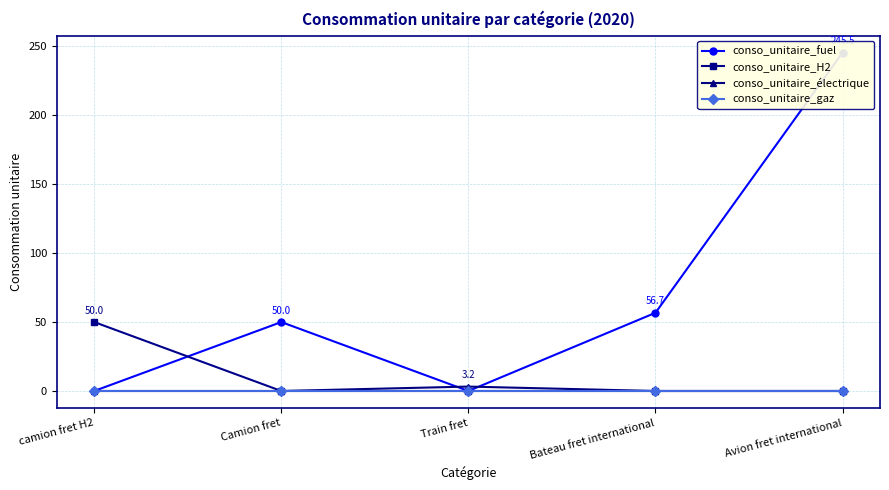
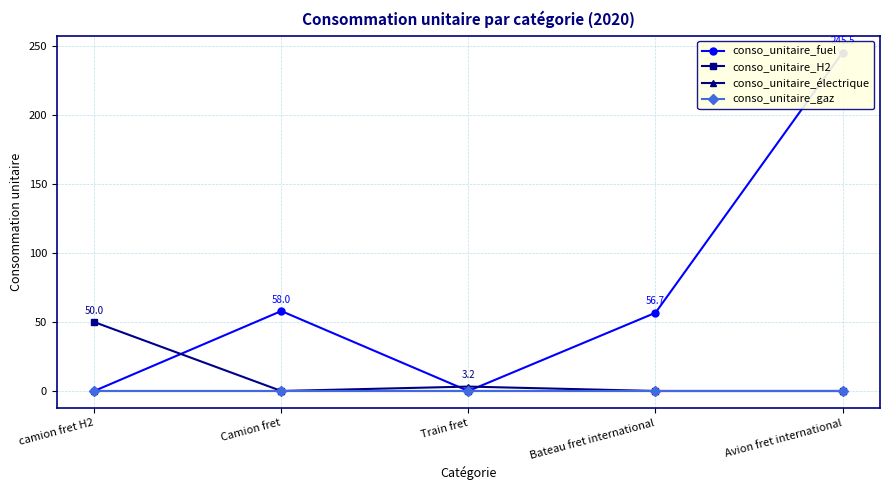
  {
    "conso_unitaire_fuel": {
-     "Camion fret": 50.0,
+     "Camion fret": 58.0,
      "Bateau fret international": 56.7
    }
  }
